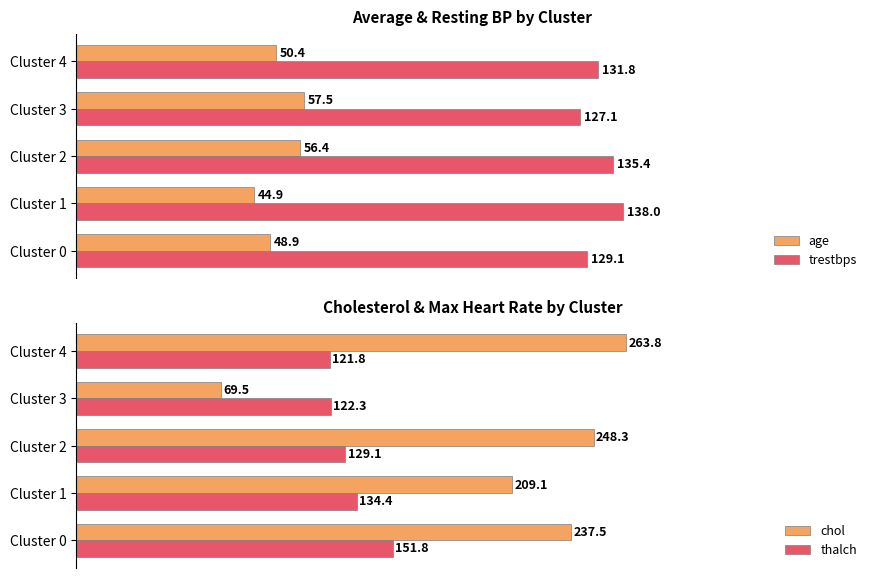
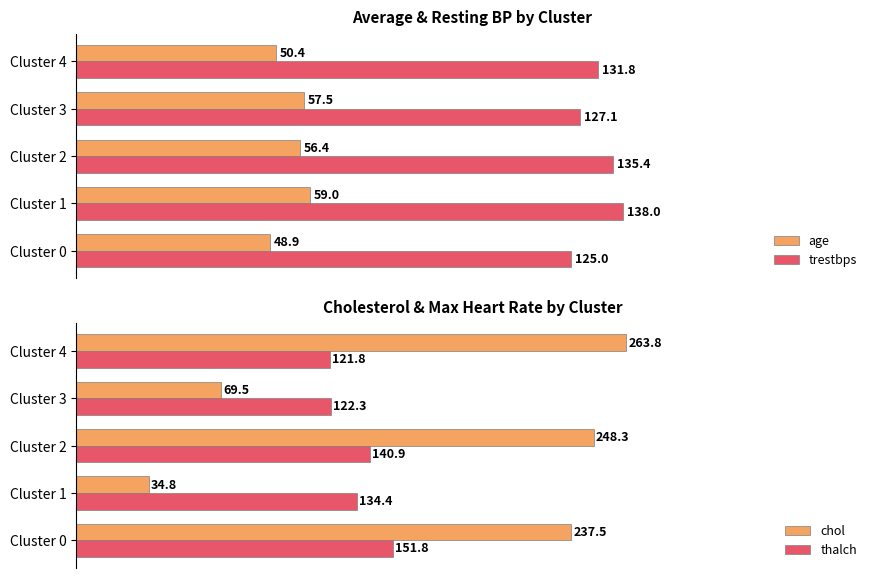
  {
    "Average & Resting BP by Cluster": {
      "age": {
        "Cluster 4": 50.4,
        "Cluster 3": 57.5,
        "Cluster 2": 56.4,
-       "Cluster 1": 44.9,
+       "Cluster 1": 59.0,
        "Cluster 0": 48.9
      },
      "trestbps": {
        "Cluster 4": 131.8,
        "Cluster 3": 127.1,
        "Cluster 2": 135.4,
        "Cluster 1": 138.0,
-       "Cluster 0": 129.1
+       "Cluster 0": 125.0
      }
    },
    "Cholesterol & Max Heart Rate by Cluster": {
      "chol": {
        "Cluster 4": 263.8,
        "Cluster 3": 69.5,
        "Cluster 2": 248.3,
-       "Cluster 1": 209.1,
+       "Cluster 1": 34.8,
        "Cluster 0": 237.5
      },
      "thalch": {
        "Cluster 4": 121.8,
        "Cluster 3": 122.3,
-       "Cluster 2": 129.1,
+       "Cluster 2": 140.9,
        "Cluster 1": 134.4,
        "Cluster 0": 151.8
      }
    }
  }
